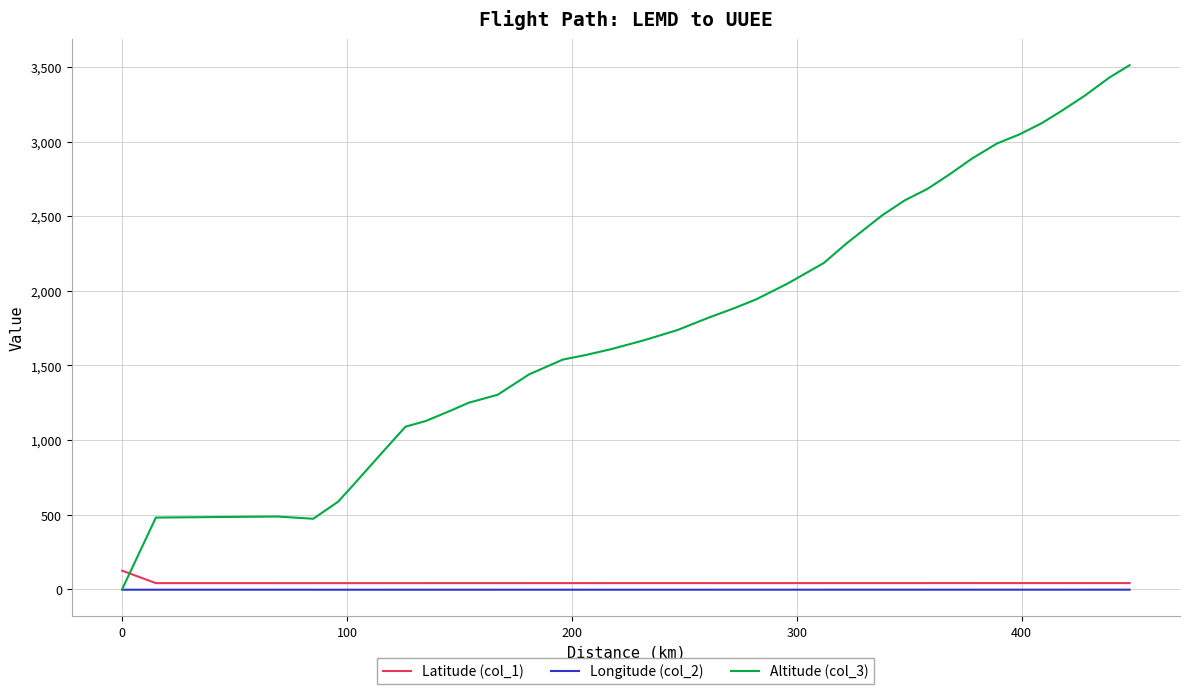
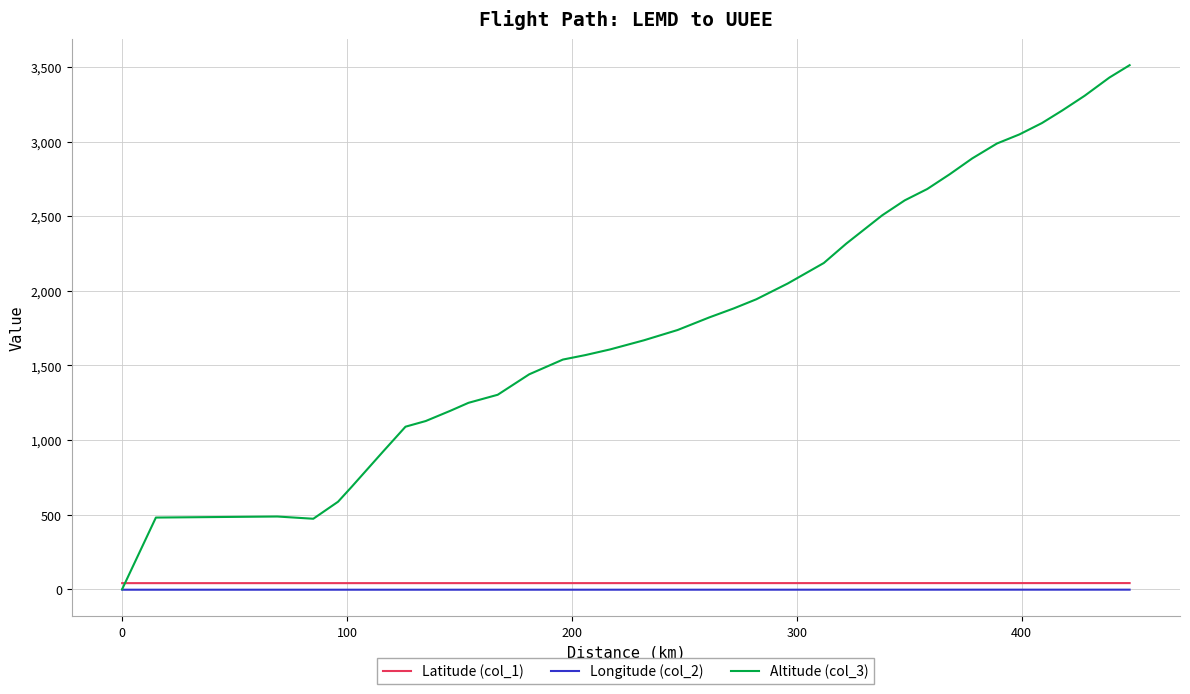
  {
    "Latitude (col_1)": {
-     "0": 120
+     "0": 40
    }
  }
